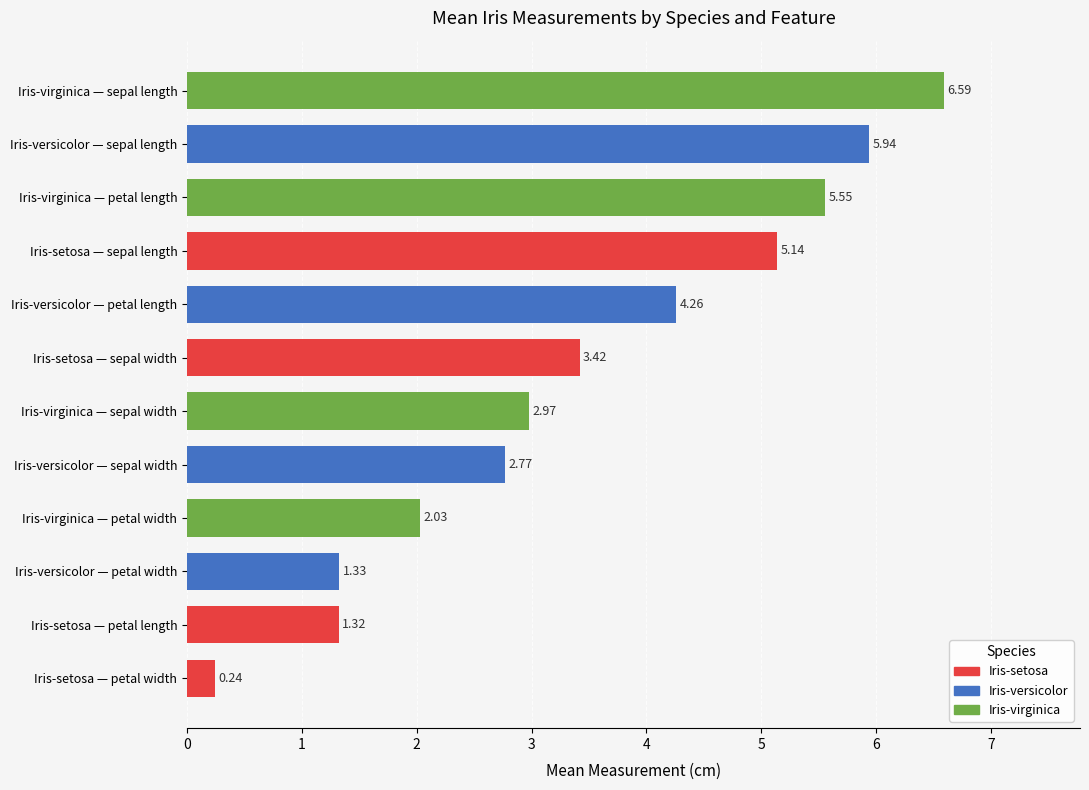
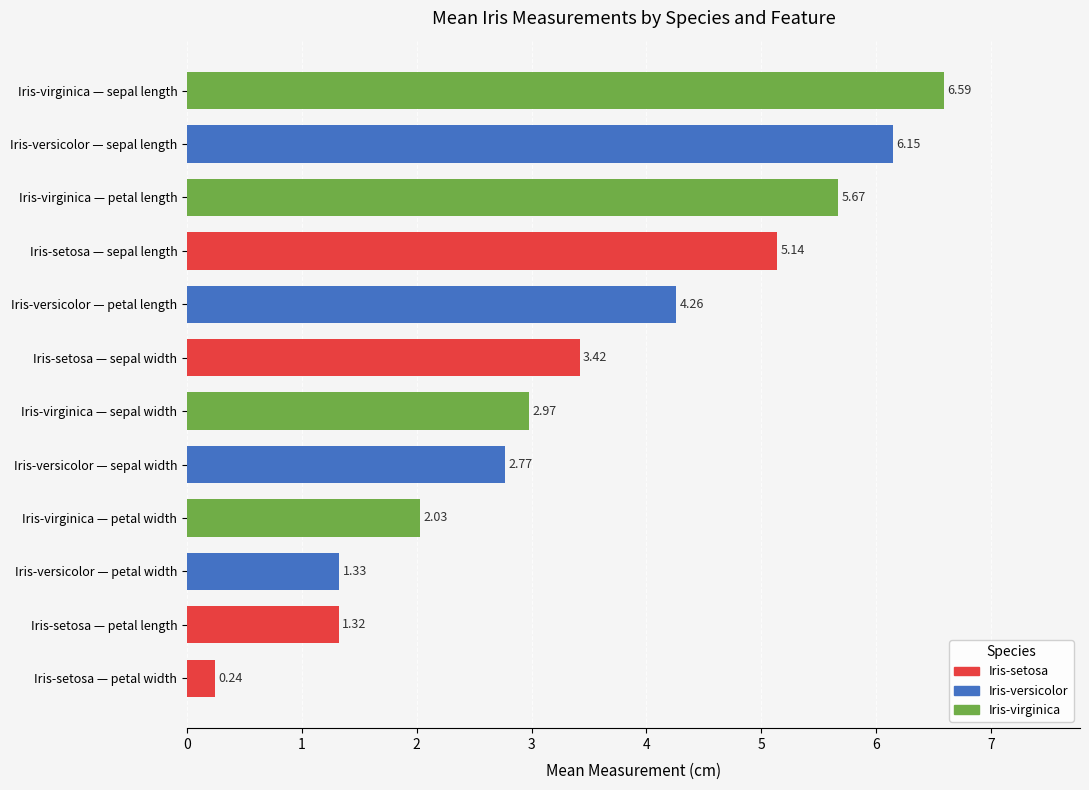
  {
    "Iris-virginica — sepal length": 6.59,
-   "Iris-versicolor — sepal length": 5.94,
-   "Iris-virginica — petal length": 5.55,
+   "Iris-versicolor — sepal length": 6.15,
+   "Iris-virginica — petal length": 5.67,
    "Iris-setosa — sepal length": 5.14,
    "Iris-versicolor — petal length": 4.26,
    "Iris-setosa — sepal width": 3.42,
    "Iris-virginica — sepal width": 2.97,
    "Iris-versicolor — sepal width": 2.77,
    "Iris-virginica — petal width": 2.03,
    "Iris-versicolor — petal width": 1.33,
    "Iris-setosa — petal length": 1.32,
    "Iris-setosa — petal width": 0.24
  }
